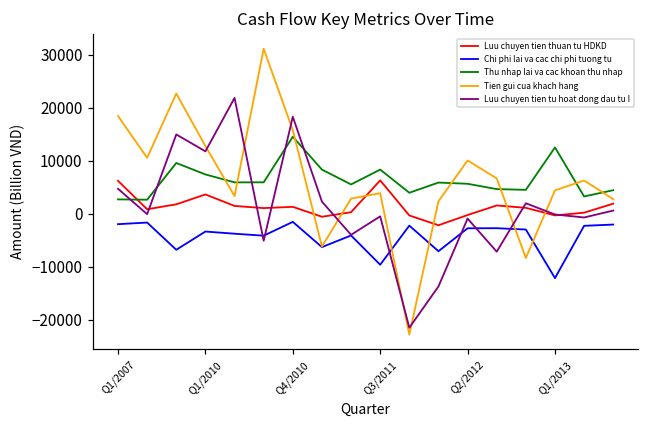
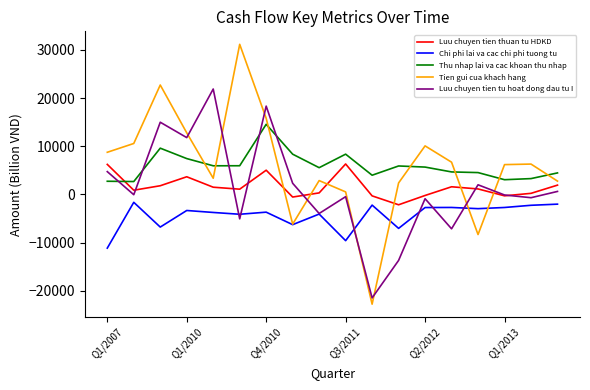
  {
    "Luu chuyen tien thuan tu HDKD": {
      "Q1/2007": 6000,
      "Q1/2010": 4000,
-     "Q4/2010": 1000,
+     "Q4/2010": 5000,
      "Q3/2011": 6000,
      "Q2/2012": 0
    },
    "Chi phi lai va cac chi phi tuong tu": {
-     "Q1/2007": -2000,
+     "Q1/2007": -11000,
      "Q1/2010": -3000,
-     "Q4/2010": -2000,
+     "Q4/2010": -4000,
      "Q3/2011": -10000,
      "Q2/2012": -3000,
-     "Q1/2013": -12000
+     "Q1/2013": -3000
    },
    "Thu nhap lai va cac khoan thu nhap": {
      "Q1/2007": 3000,
      "Q1/2010": 7000,
      "Q4/2010": 15000,
      "Q3/2011": 8000,
      "Q2/2012": 6000,
-     "Q1/2013": 13000
+     "Q1/2013": 3000
    },
    "Tien gui cua khach hang": {
-     "Q1/2007": 18000,
+     "Q1/2007": 9000,
      "Q1/2010": 13000,
      "Q4/2010": 16000,
-     "Q3/2011": 4000,
+     "Q3/2011": 1000,
      "Q2/2012": 10000,
-     "Q1/2013": 4000
+     "Q1/2013": 6000
    },
    "Luu chuyen tien tu hoat dong dau tu I": {
      "Q1/2007": 5000,
      "Q1/2010": 12000,
      "Q4/2010": 18000,
      "Q3/2011": 0,
      "Q2/2012": -1000
    }
  }
